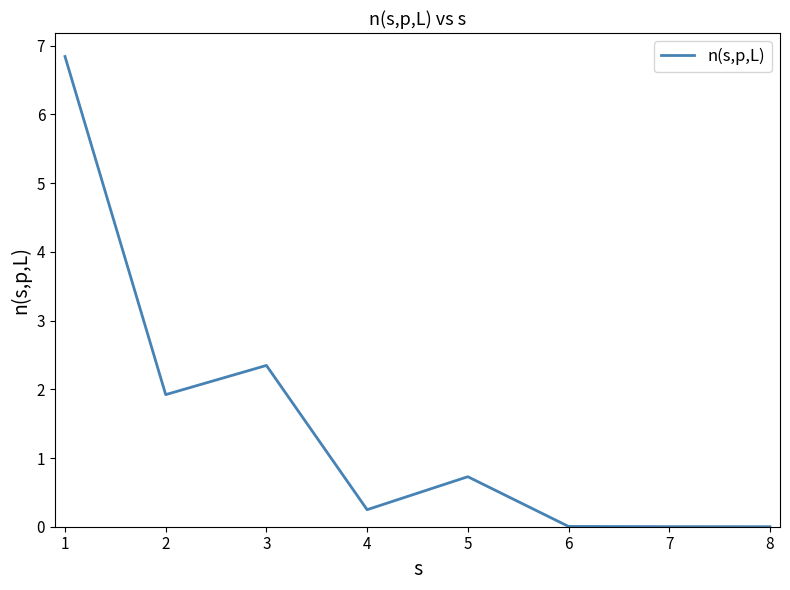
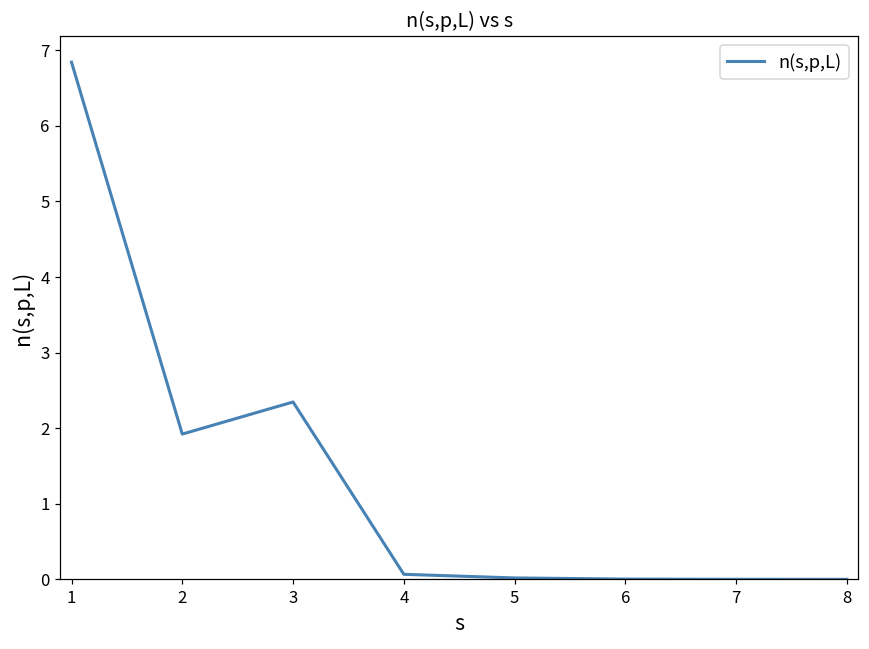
  {
    "1": 6.8,
    "2": 1.9,
    "3": 2.3,
-   "4": 0.2,
-   "5": 0.7,
+   "4": 0.1,
+   "5": 0.0,
    "6": 0.0,
    "7": 0.0,
    "8": 0.0
  }
